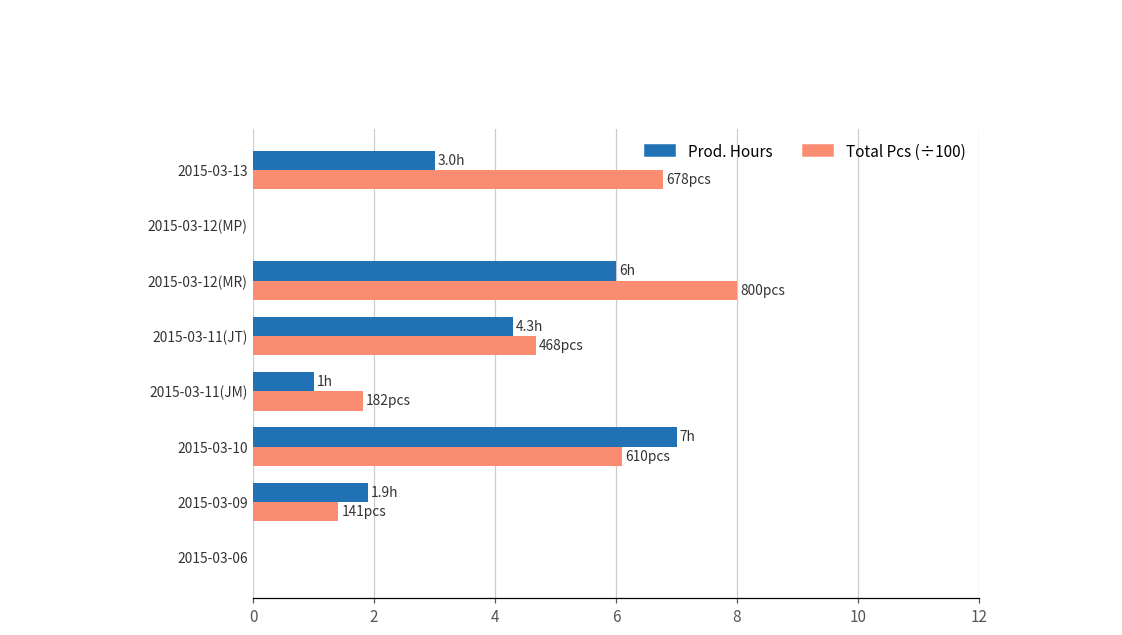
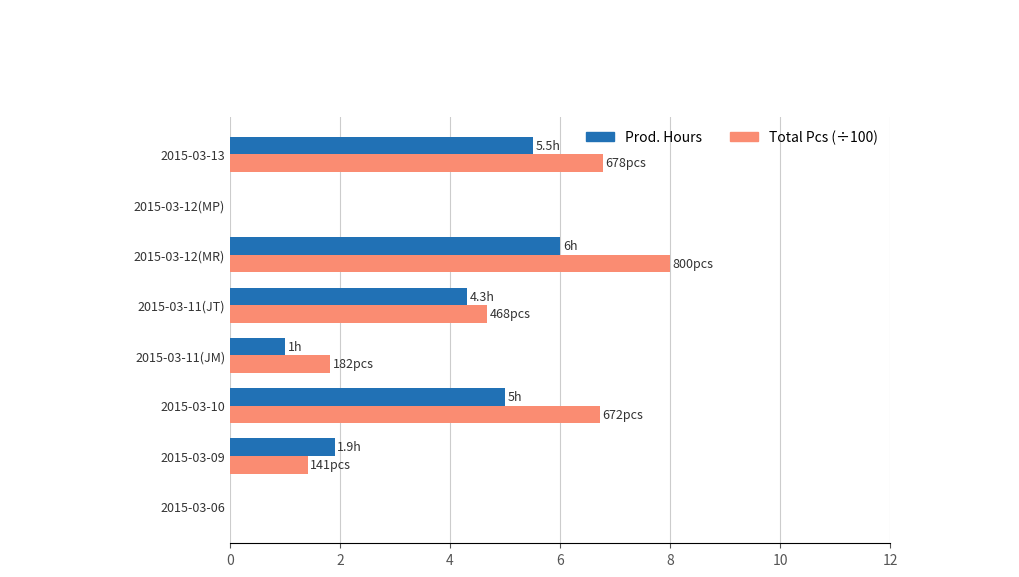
  {
    "Prod. Hours": {
-     "2015-03-13": "3.0h",
+     "2015-03-13": "5.5h",
      "2015-03-12(MR)": "6h",
      "2015-03-11(JT)": "4.3h",
      "2015-03-11(JM)": "1h",
-     "2015-03-10": "7h",
+     "2015-03-10": "5h",
      "2015-03-09": "1.9h"
    },
    "Total Pcs (÷100)": {
-     "2015-03-10": "610"
+     "2015-03-10": "672"
    }
  }
